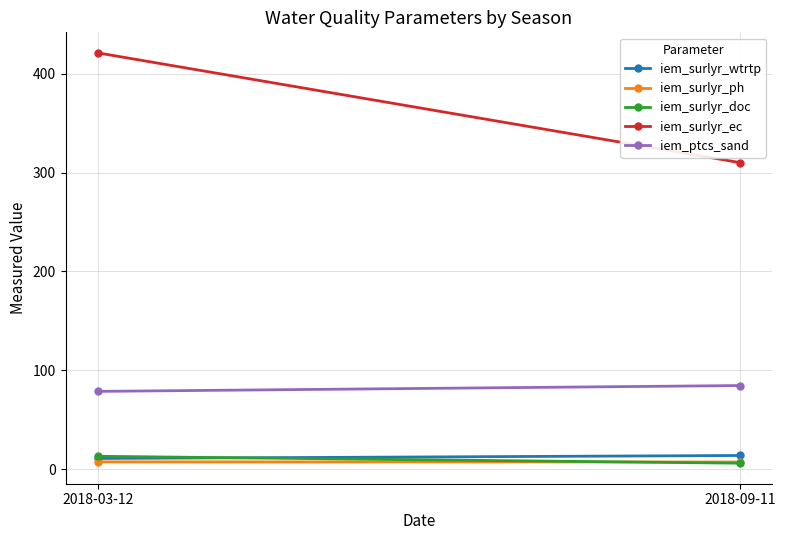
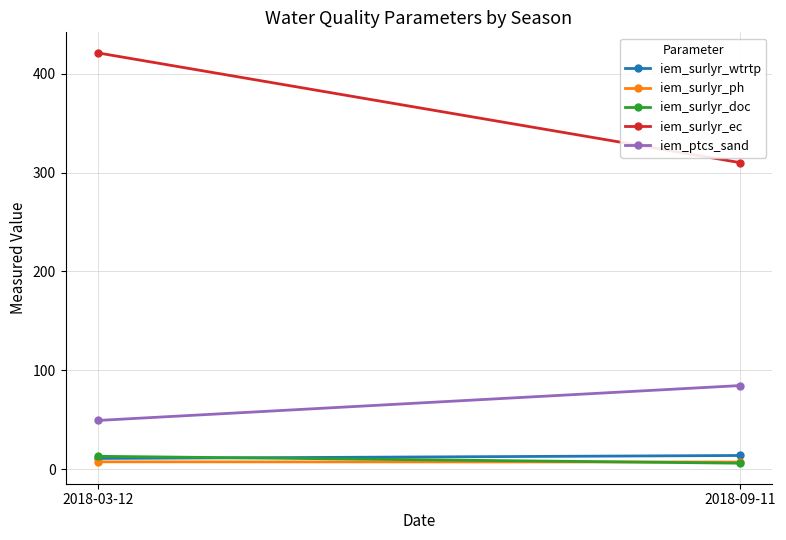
  {
    "iem_surlyr_wtrtp": {
      "2018-09-11": 10
    },
    "iem_surlyr_ph": {
      "2018-03-12": 10
    },
    "iem_surlyr_ec": {
      "2018-03-12": 420,
      "2018-09-11": 310
    },
    "iem_ptcs_sand": {
-     "2018-03-12": 80,
+     "2018-03-12": 50,
      "2018-09-11": 80
    }
  }
